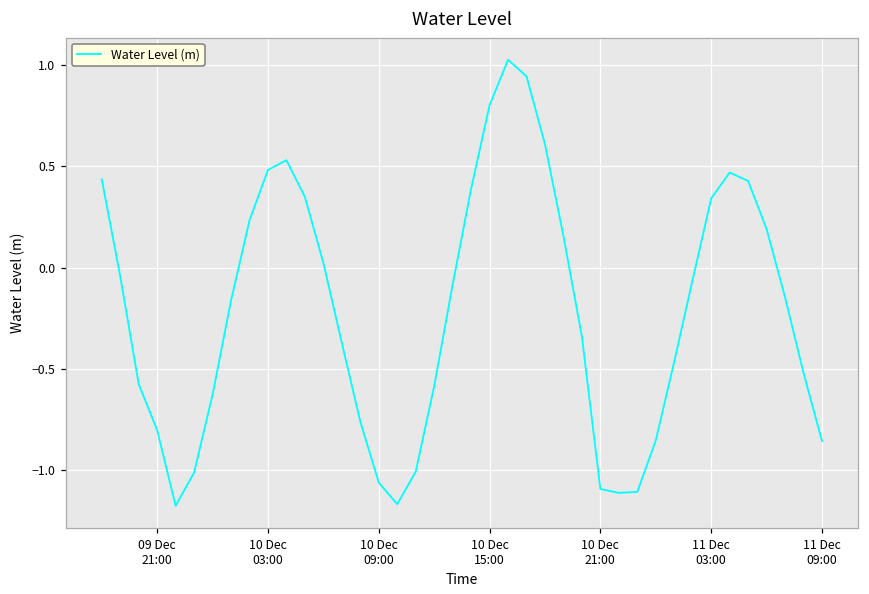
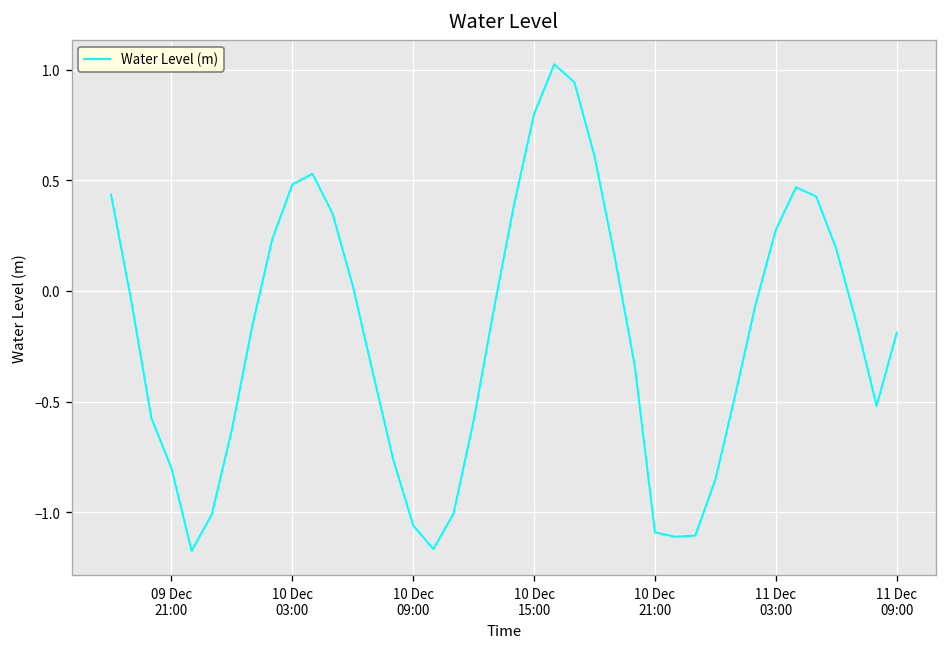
  {
    "09 Dec 21:00": -0.80,
    "10 Dec 03:00": 0.48,
    "10 Dec 09:00": -1.06,
    "10 Dec 15:00": 0.80,
    "10 Dec 21:00": -1.09,
-   "11 Dec 03:00": 0.34,
-   "11 Dec 09:00": -0.86
+   "11 Dec 03:00": 0.28,
+   "11 Dec 09:00": -0.19
  }
